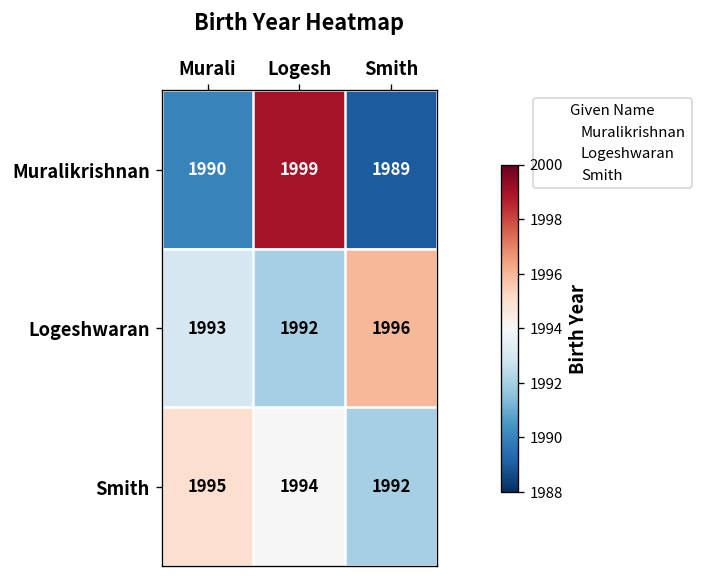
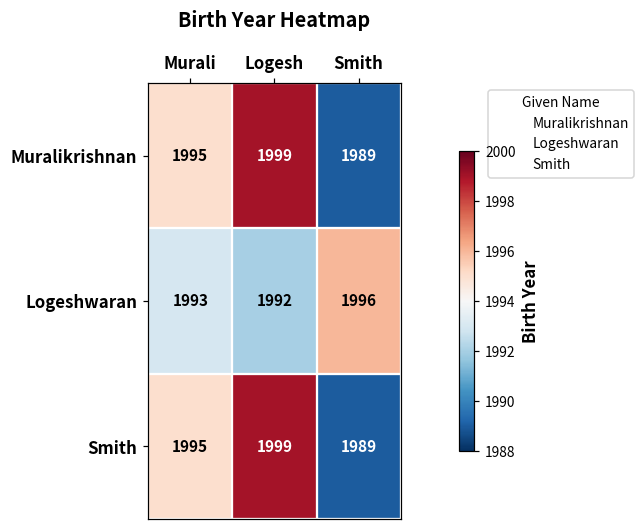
  {
    "Muralikrishnan": {
-     "Murali": 1990,
+     "Murali": 1995,
      "Logesh": 1999,
      "Smith": 1989
    },
    "Logeshwaran": {
      "Murali": 1993,
      "Logesh": 1992,
      "Smith": 1996
    },
    "Smith": {
      "Murali": 1995,
-     "Logesh": 1994,
-     "Smith": 1992
+     "Logesh": 1999,
+     "Smith": 1989
    }
  }
